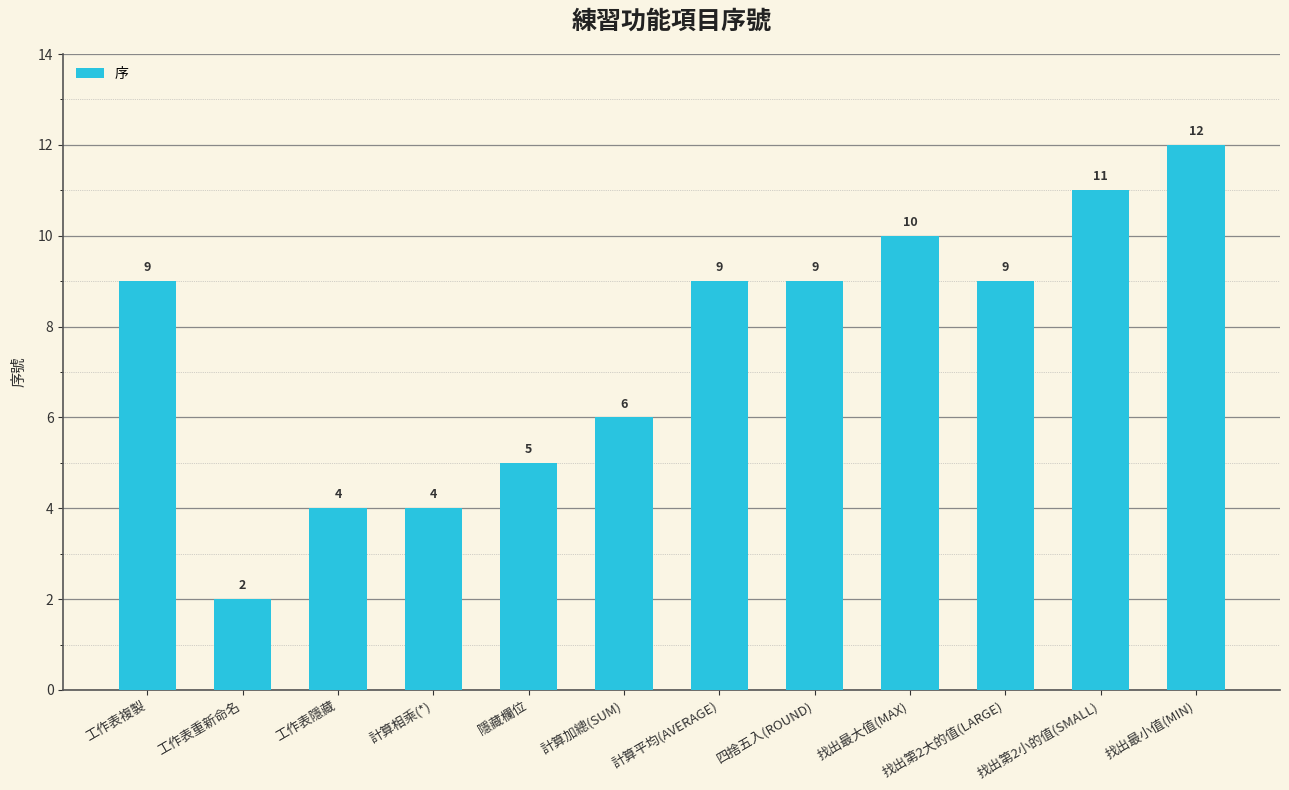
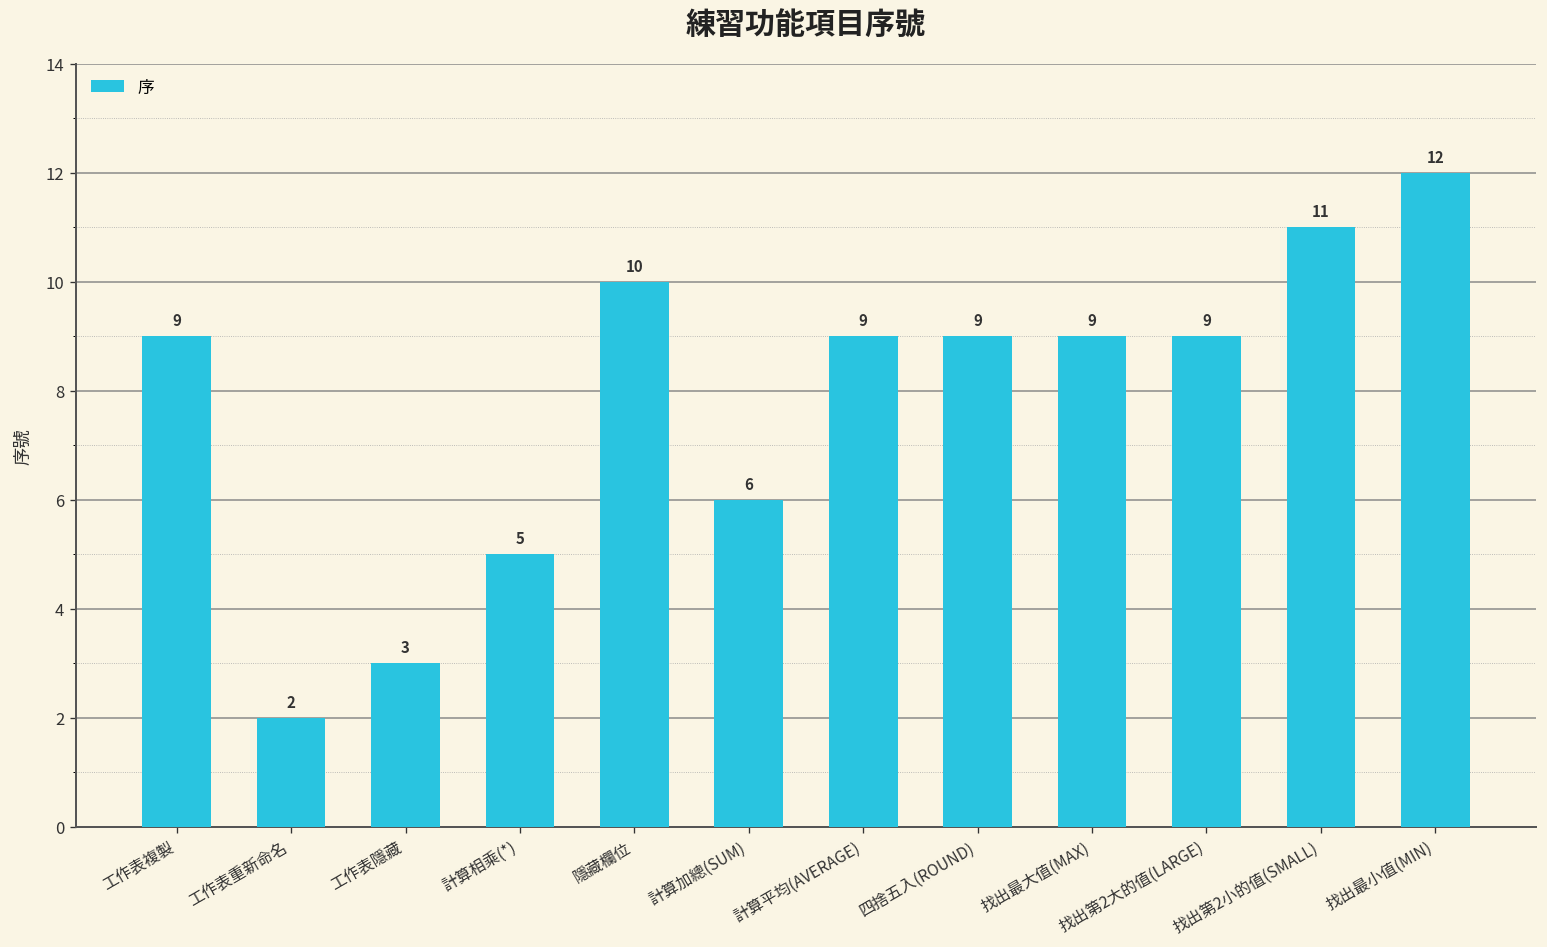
  {
    "工作表複製": 9,
    "工作表重新命名": 2,
-   "工作表隱藏": 4,
-   "計算相乘(*)": 4,
-   "隱藏欄位": 5,
+   "工作表隱藏": 3,
+   "計算相乘(*)": 5,
+   "隱藏欄位": 10,
    "計算加總(SUM)": 6,
    "計算平均(AVERAGE)": 9,
    "四捨五入(ROUND)": 9,
-   "找出最大值(MAX)": 10,
+   "找出最大值(MAX)": 9,
    "找出第2大的值(LARGE)": 9,
    "找出第2小的值(SMALL)": 11,
    "找出最小值(MIN)": 12
  }
